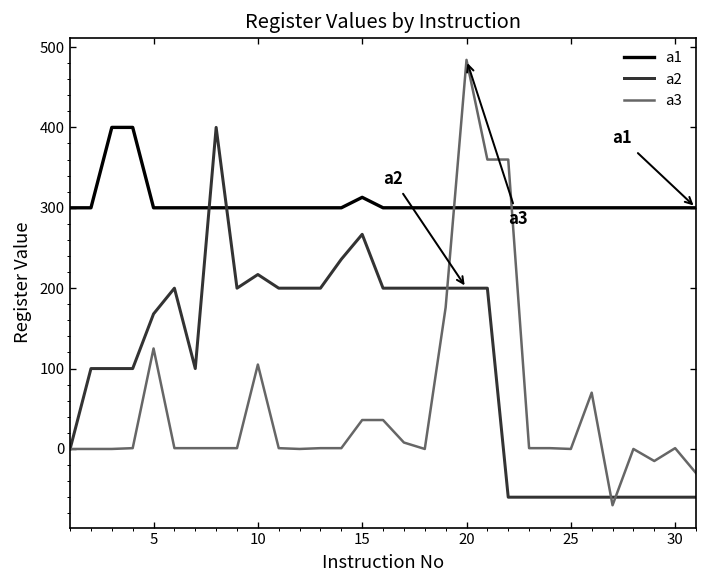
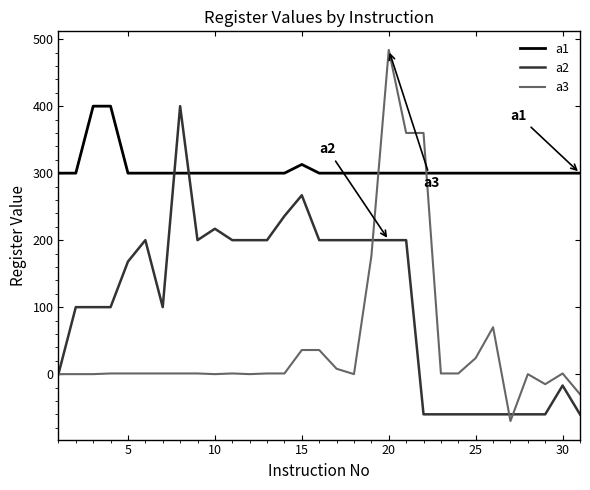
  {
    "a1": {
      "5": 300,
      "10": 300,
      "15": 310,
      "20": 300,
      "25": 300,
      "30": 300
    },
    "a2": {
      "5": 170,
      "10": 220,
      "15": 270,
      "20": 200,
      "25": -60,
-     "30": -60
+     "30": -20
    },
    "a3": {
-     "5": 130,
-     "10": 110,
+     "5": 0,
+     "10": 0,
      "15": 40,
      "20": 480,
-     "25": 0,
+     "25": 20,
      "30": 0
    }
  }
